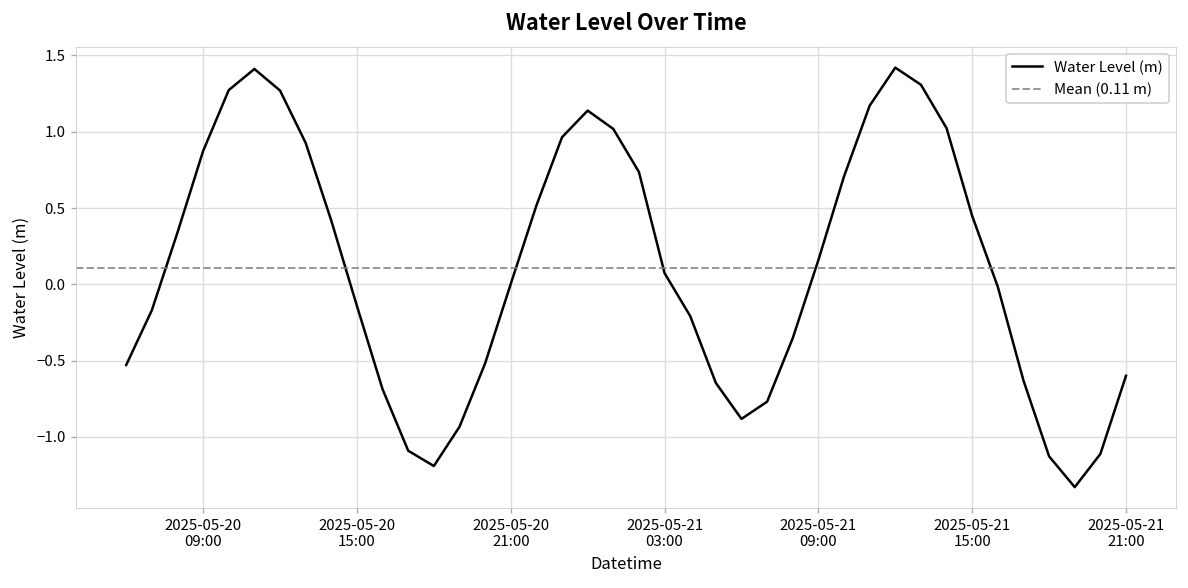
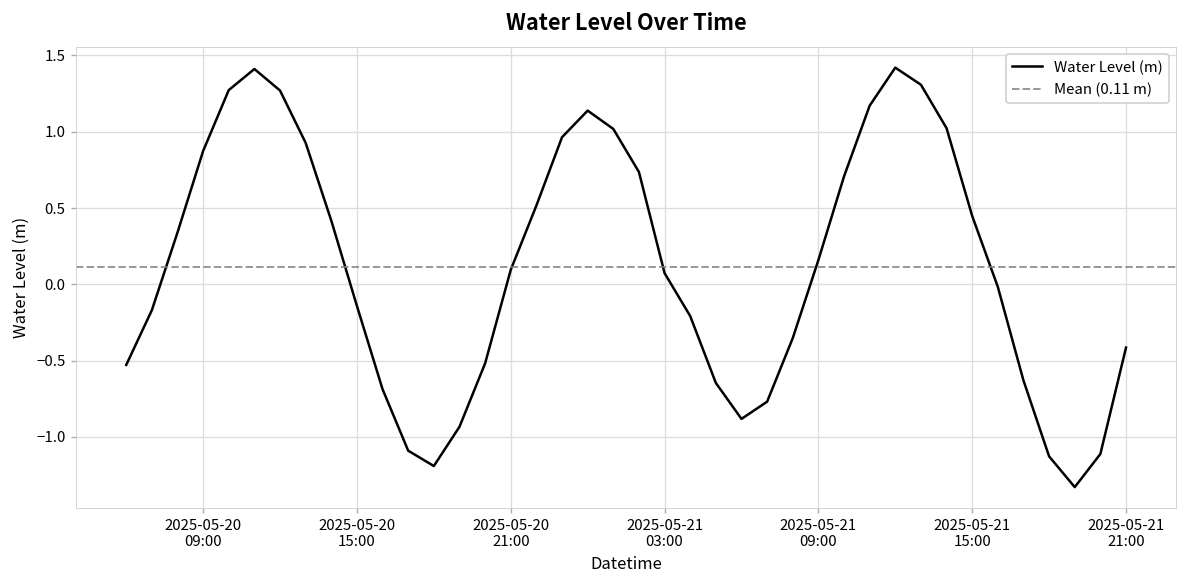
  {
    "2025-05-20 09:00": 0.87,
    "2025-05-20 15:00": -0.14,
-   "2025-05-20 21:00": 0.00,
+   "2025-05-20 21:00": 0.10,
    "2025-05-21 03:00": 0.07,
    "2025-05-21 09:00": 0.16,
    "2025-05-21 15:00": 0.45,
-   "2025-05-21 21:00": -0.60
+   "2025-05-21 21:00": -0.41
  }
